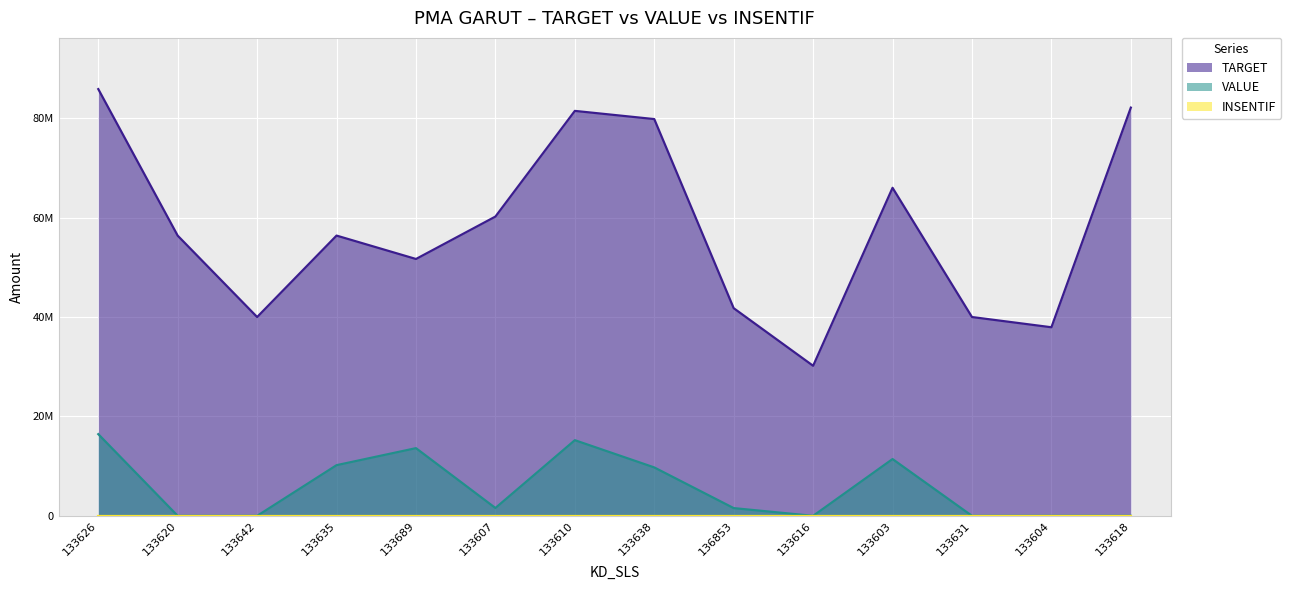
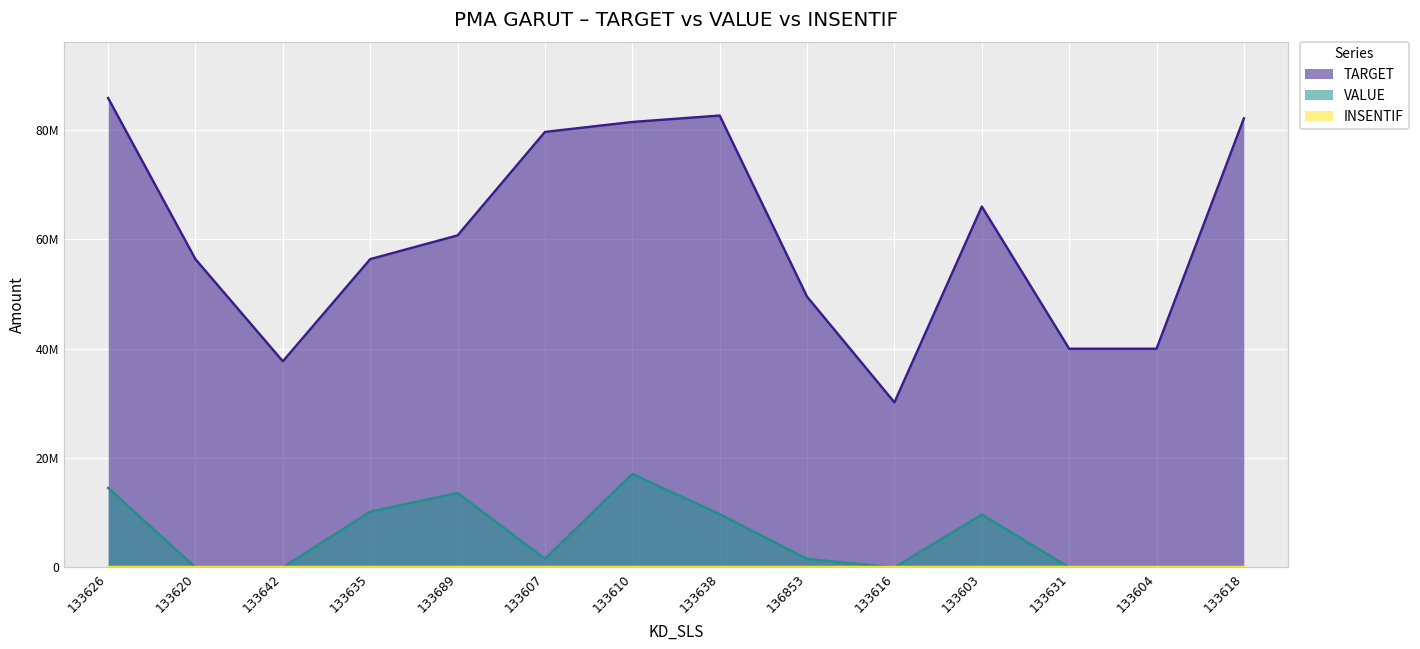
  {
    "TARGET": {
      "133626": 86000000,
      "133620": 56000000,
-     "133642": 40000000,
+     "133642": 38000000,
      "133635": 56000000,
-     "133689": 52000000,
-     "133607": 60000000,
+     "133689": 61000000,
+     "133607": 80000000,
      "133610": 81000000,
-     "133638": 80000000,
-     "136853": 42000000,
+     "133638": 83000000,
+     "136853": 50000000,
      "133616": 30000000,
      "133603": 66000000,
      "133631": 40000000,
-     "133604": 38000000,
+     "133604": 40000000,
      "133618": 82000000
    },
    "VALUE": {
-     "133626": 16000000,
+     "133626": 15000000,
      "133635": 10000000,
      "133689": 14000000,
      "133607": 2000000,
-     "133610": 15000000,
+     "133610": 17000000,
      "133638": 10000000,
      "136853": 2000000,
-     "133603": 11000000
+     "133603": 10000000
    },
    "INSENTIF": {
      "133626": 0,
      "133635": 0,
      "133689": 0,
      "133607": 0,
      "133610": 0,
      "133638": 0,
      "136853": 0,
      "133603": 0
    }
  }
